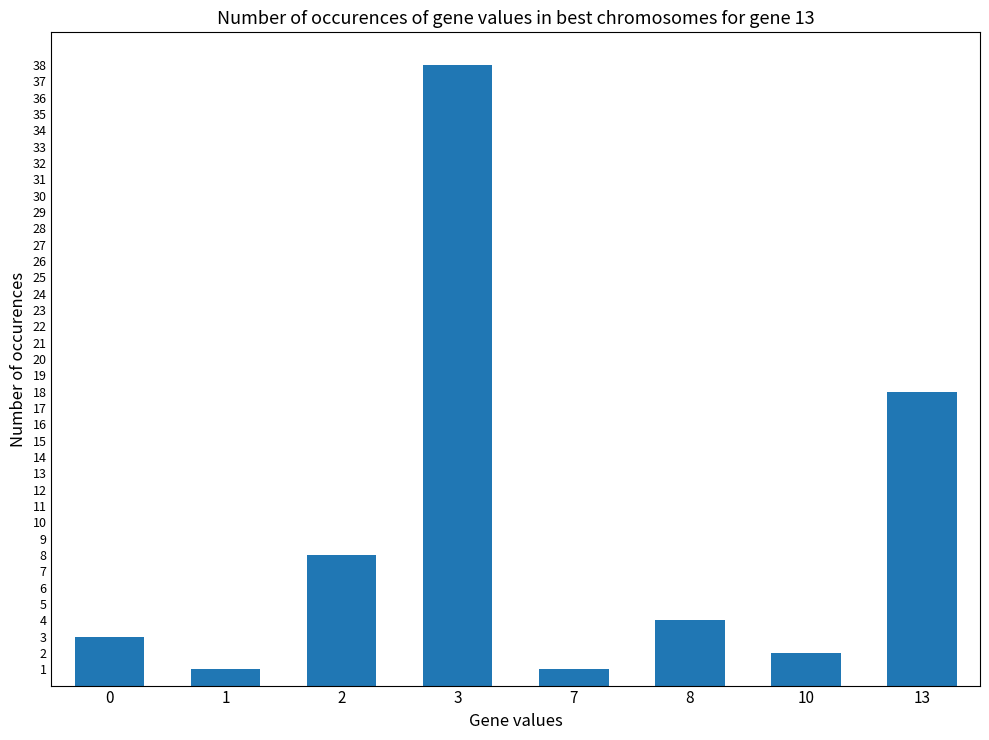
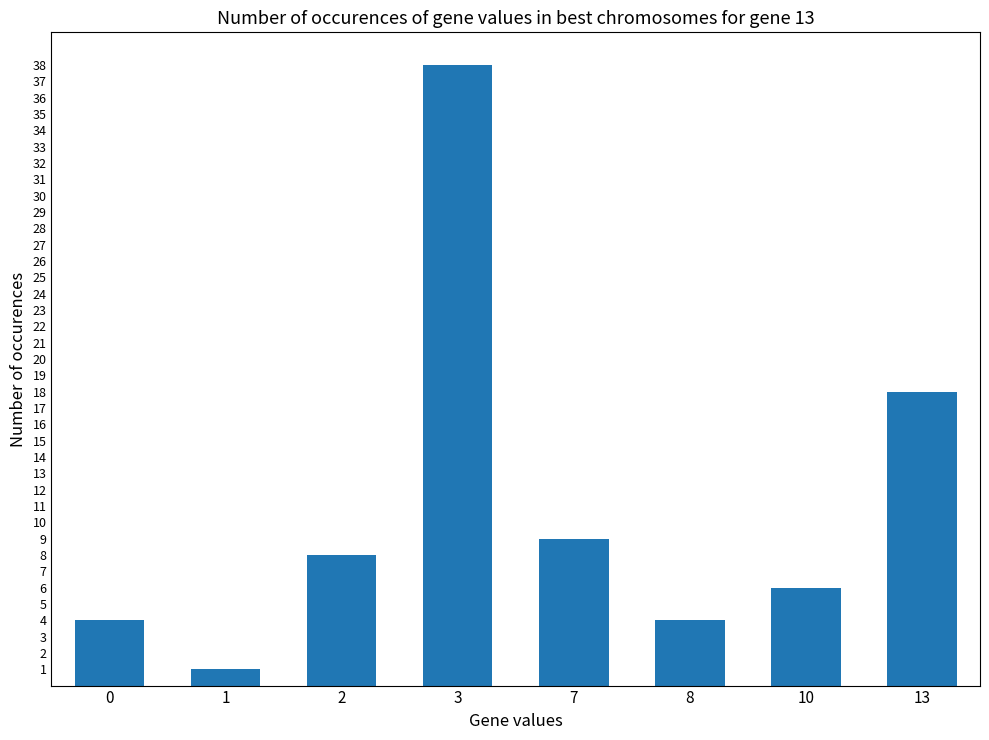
  {
-   "0": 3,
+   "0": 4,
    "1": 1,
    "2": 8,
    "3": 38,
-   "7": 1,
+   "7": 9,
    "8": 4,
-   "10": 2,
+   "10": 6,
    "13": 18
  }
